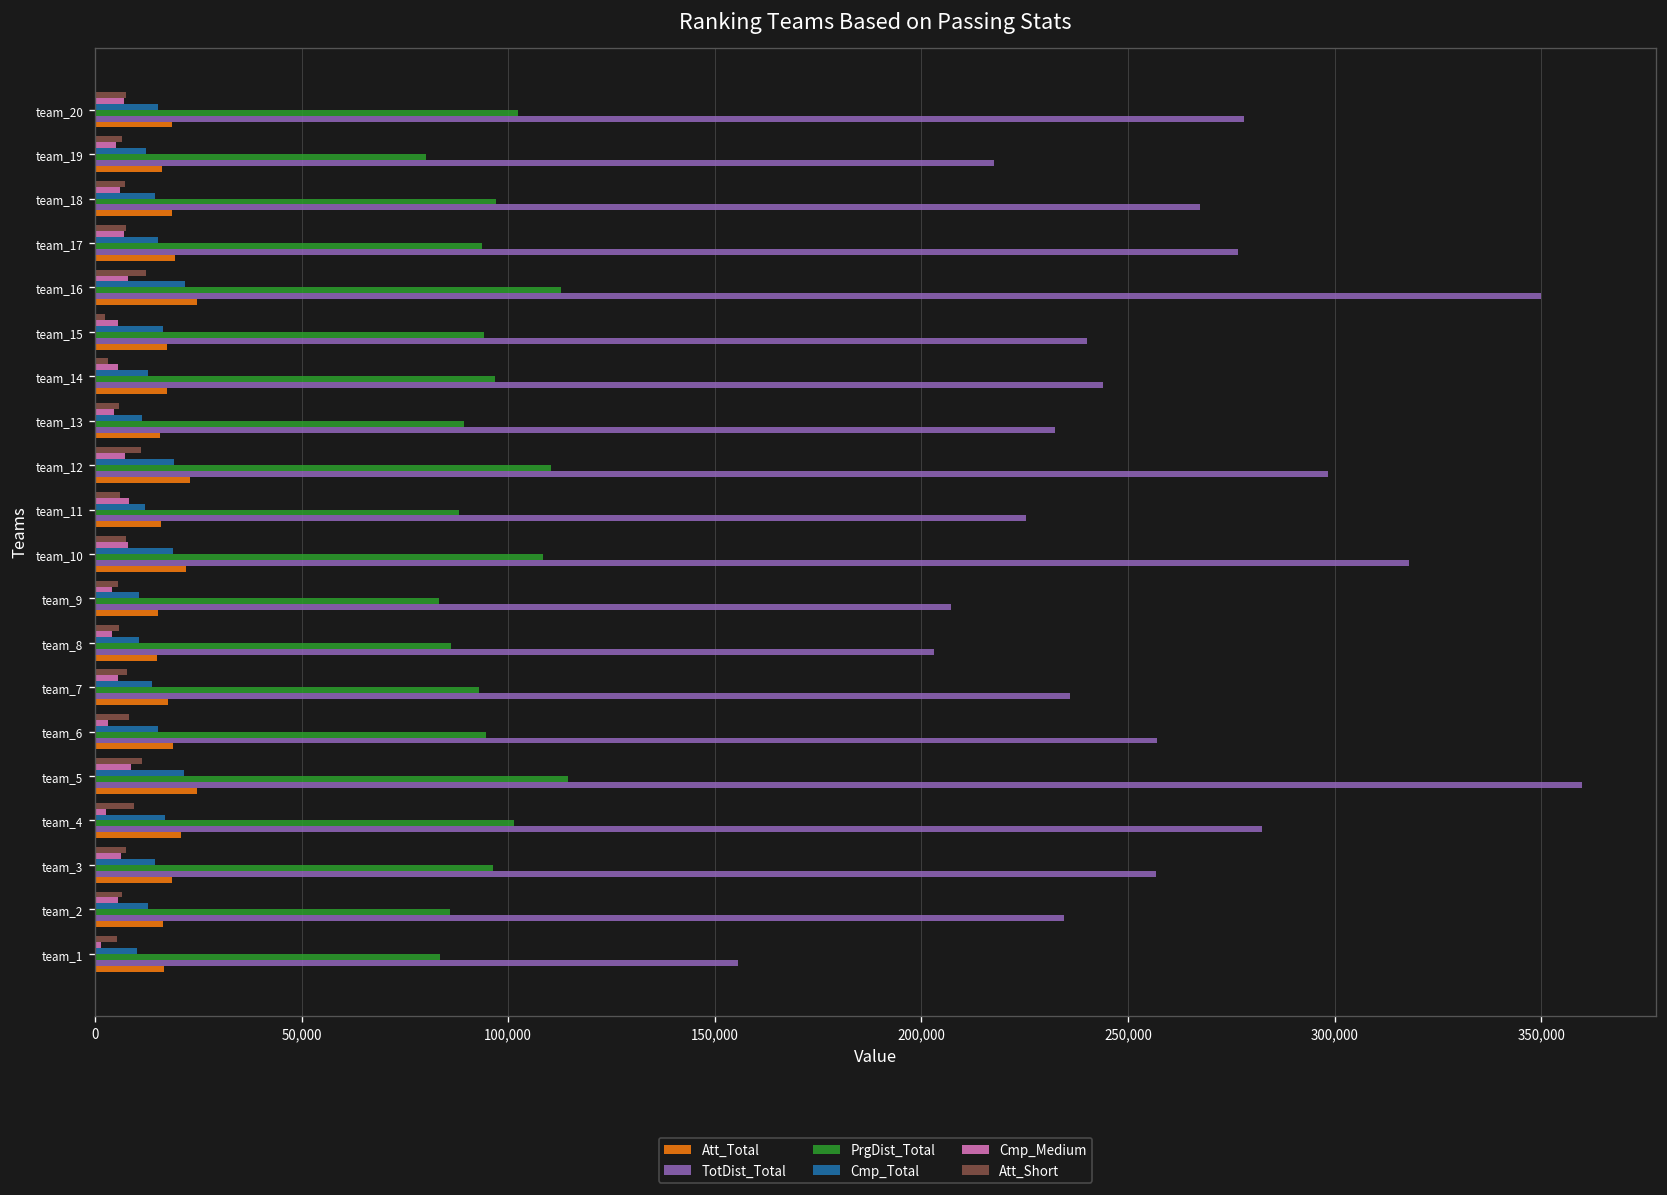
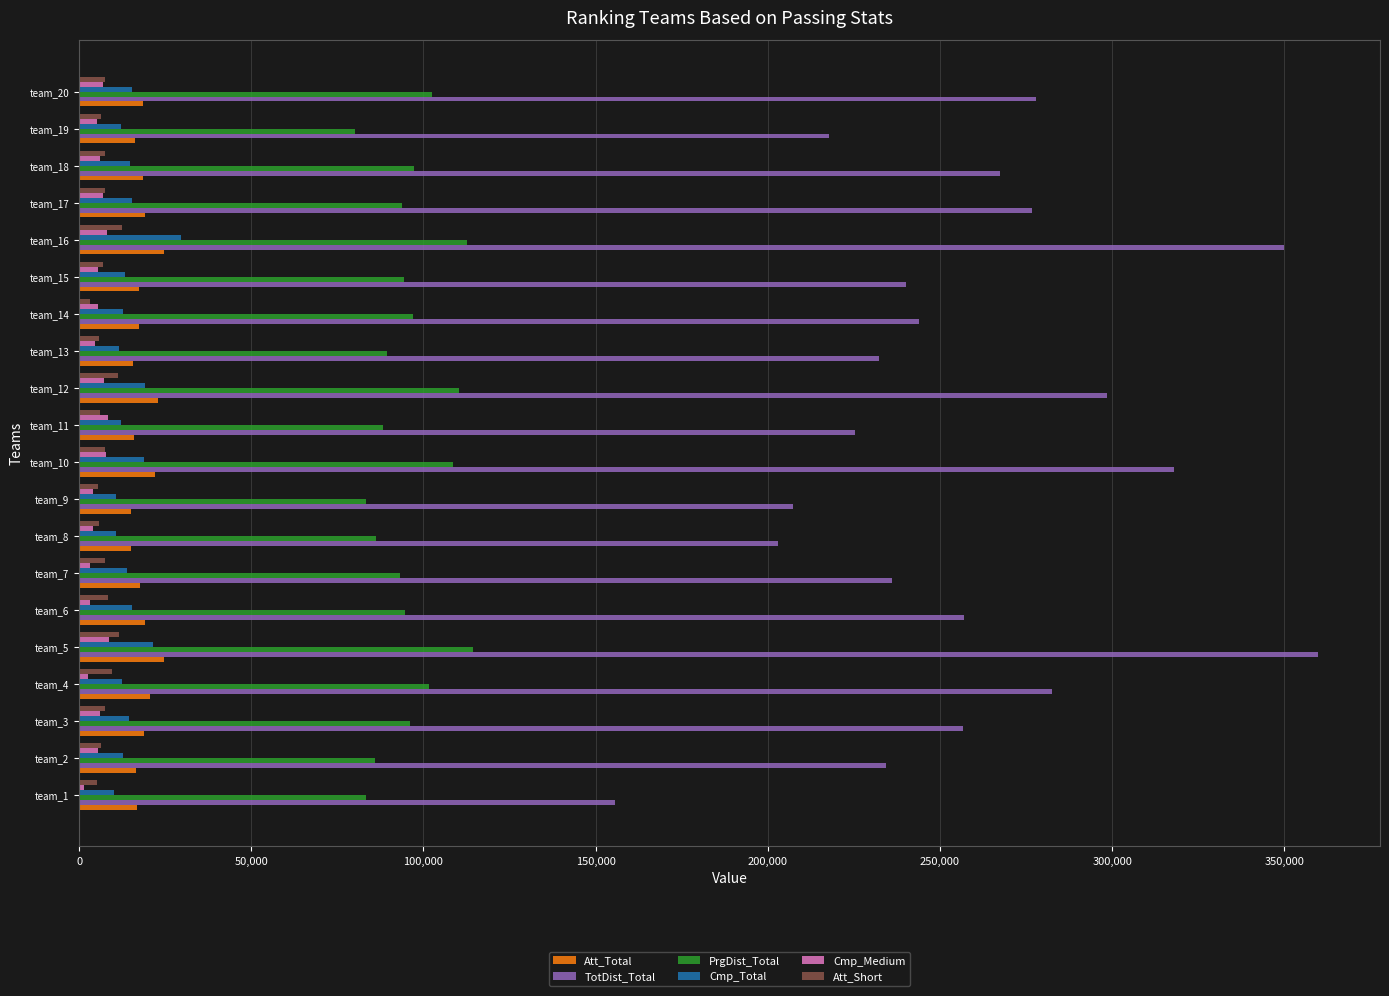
  {
    "Att_Total": {
      "team_20": "19,000",
      "team_19": "16,000",
      "team_18": "19,000",
      "team_17": "19,000",
      "team_16": "25,000",
      "team_15": "17,000",
      "team_14": "17,000",
      "team_13": "16,000",
      "team_12": "23,000",
      "team_11": "16,000",
      "team_10": "22,000",
      "team_9": "15,000",
      "team_8": "15,000",
      "team_7": "18,000",
      "team_6": "19,000",
      "team_5": "25,000",
      "team_4": "21,000",
      "team_3": "19,000",
      "team_2": "17,000",
      "team_1": "17,000"
    },
    "TotDist_Total": {
      "team_20": "278,000",
      "team_19": "218,000",
      "team_18": "268,000",
      "team_17": "277,000",
      "team_16": "350,000",
      "team_15": "240,000",
      "team_14": "244,000",
      "team_13": "232,000",
      "team_12": "298,000",
      "team_11": "225,000",
      "team_10": "318,000",
      "team_9": "207,000",
      "team_8": "203,000",
      "team_7": "236,000",
      "team_6": "257,000",
      "team_5": "360,000",
      "team_4": "283,000",
      "team_3": "257,000",
      "team_2": "234,000",
      "team_1": "156,000"
    },
    "PrgDist_Total": {
      "team_20": "102,000",
      "team_19": "80,000",
      "team_18": "97,000",
      "team_17": "94,000",
      "team_16": "113,000",
      "team_15": "94,000",
      "team_14": "97,000",
      "team_13": "89,000",
      "team_12": "110,000",
      "team_11": "88,000",
      "team_10": "109,000",
      "team_9": "83,000",
      "team_8": "86,000",
      "team_7": "93,000",
      "team_6": "95,000",
      "team_5": "114,000",
      "team_4": "102,000",
      "team_3": "96,000",
      "team_2": "86,000",
      "team_1": "83,000"
    },
    "Cmp_Total": {
      "team_20": "15,000",
      "team_19": "12,000",
      "team_18": "15,000",
      "team_17": "15,000",
-     "team_16": "22,000",
-     "team_15": "16,000",
+     "team_16": "30,000",
+     "team_15": "13,000",
      "team_14": "13,000",
      "team_13": "11,000",
      "team_12": "19,000",
      "team_11": "12,000",
      "team_10": "19,000",
      "team_9": "11,000",
      "team_8": "11,000",
      "team_7": "14,000",
      "team_6": "15,000",
      "team_5": "22,000",
-     "team_4": "17,000",
+     "team_4": "13,000",
      "team_3": "15,000",
      "team_2": "13,000",
      "team_1": "10,000"
    },
    "Cmp_Medium": {
      "team_20": "7,000",
      "team_19": "5,000",
      "team_18": "6,000",
      "team_17": "7,000",
      "team_16": "8,000",
      "team_15": "6,000",
      "team_14": "5,000",
      "team_13": "5,000",
      "team_12": "7,000",
      "team_11": "8,000",
      "team_10": "8,000",
      "team_9": "4,000",
      "team_8": "4,000",
-     "team_7": "6,000",
+     "team_7": "3,000",
      "team_6": "3,000",
      "team_5": "9,000",
      "team_4": "3,000",
      "team_3": "6,000",
      "team_2": "5,000",
      "team_1": "1,000"
    },
    "Att_Short": {
      "team_20": "7,000",
      "team_19": "6,000",
      "team_18": "7,000",
      "team_17": "7,000",
      "team_16": "12,000",
-     "team_15": "2,000",
+     "team_15": "7,000",
      "team_14": "3,000",
      "team_13": "6,000",
      "team_12": "11,000",
      "team_11": "6,000",
      "team_10": "7,000",
      "team_9": "6,000",
      "team_8": "6,000",
      "team_7": "8,000",
      "team_6": "8,000",
      "team_5": "11,000",
      "team_4": "10,000",
      "team_3": "8,000",
      "team_2": "6,000",
      "team_1": "5,000"
    }
  }
